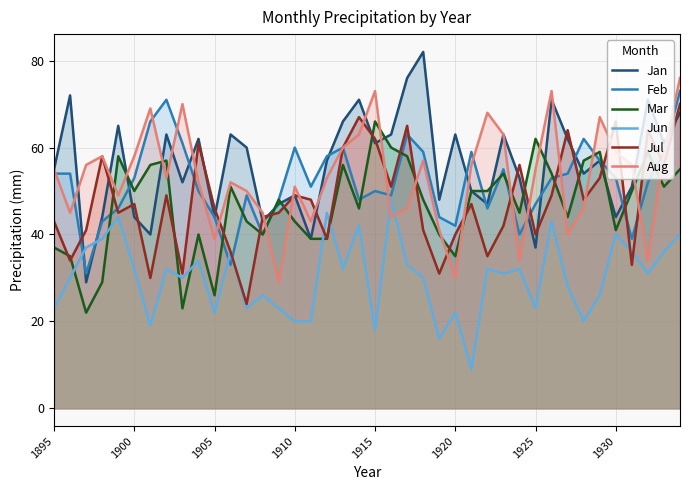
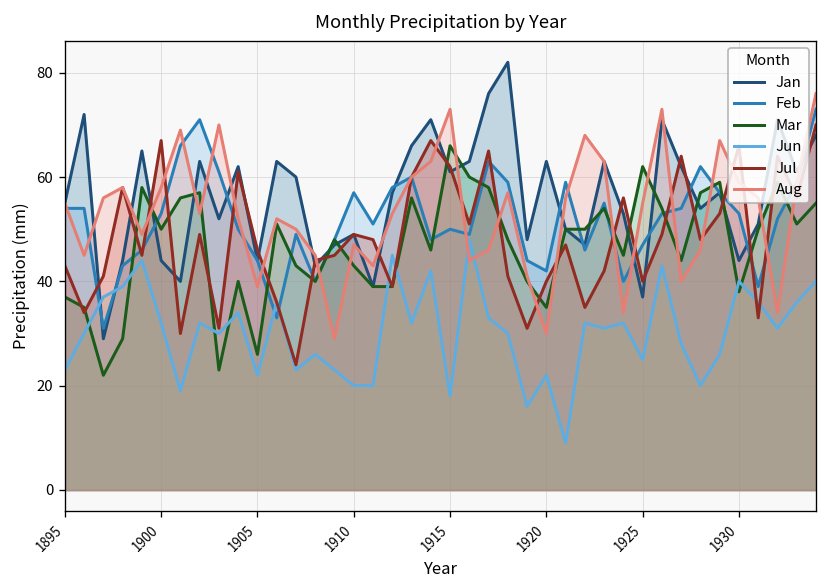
  {
    "Jan": {
      "1900": 44,
      "1915": 61,
      "1920": 63,
      "1925": 37,
      "1930": 44
    },
    "Feb": {
      "1895": 54,
      "1900": 53,
-     "1910": 60,
+     "1910": 57,
      "1915": 50,
      "1920": 42,
      "1925": 47
    },
    "Mar": {
      "1895": 37,
      "1900": 50,
      "1905": 26,
      "1910": 43,
      "1915": 66,
      "1920": 35,
      "1925": 62,
-     "1930": 41
+     "1930": 38
    },
    "Jun": {
      "1895": 23,
      "1900": 32,
      "1905": 22,
      "1910": 20,
      "1915": 18,
      "1920": 22,
-     "1925": 23,
+     "1925": 25,
      "1930": 40
    },
    "Jul": {
      "1895": 43,
-     "1900": 47,
+     "1900": 67,
      "1905": 46,
      "1915": 62,
      "1920": 40,
      "1925": 40
    },
    "Aug": {
      "1900": 58,
      "1905": 39,
-     "1910": 51,
+     "1910": 47,
      "1915": 73,
      "1920": 30,
      "1925": 55
    }
  }
